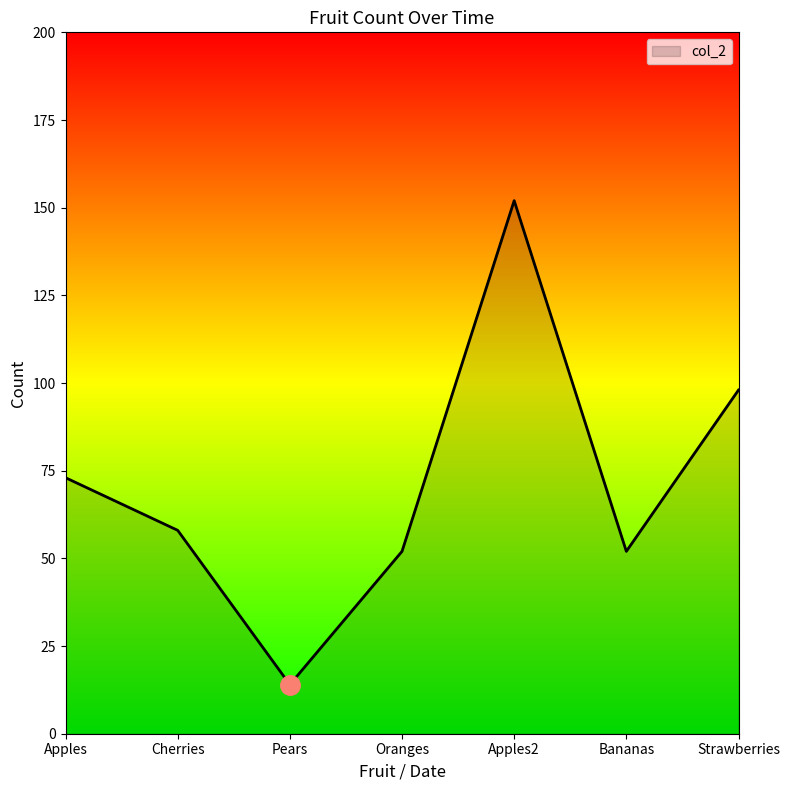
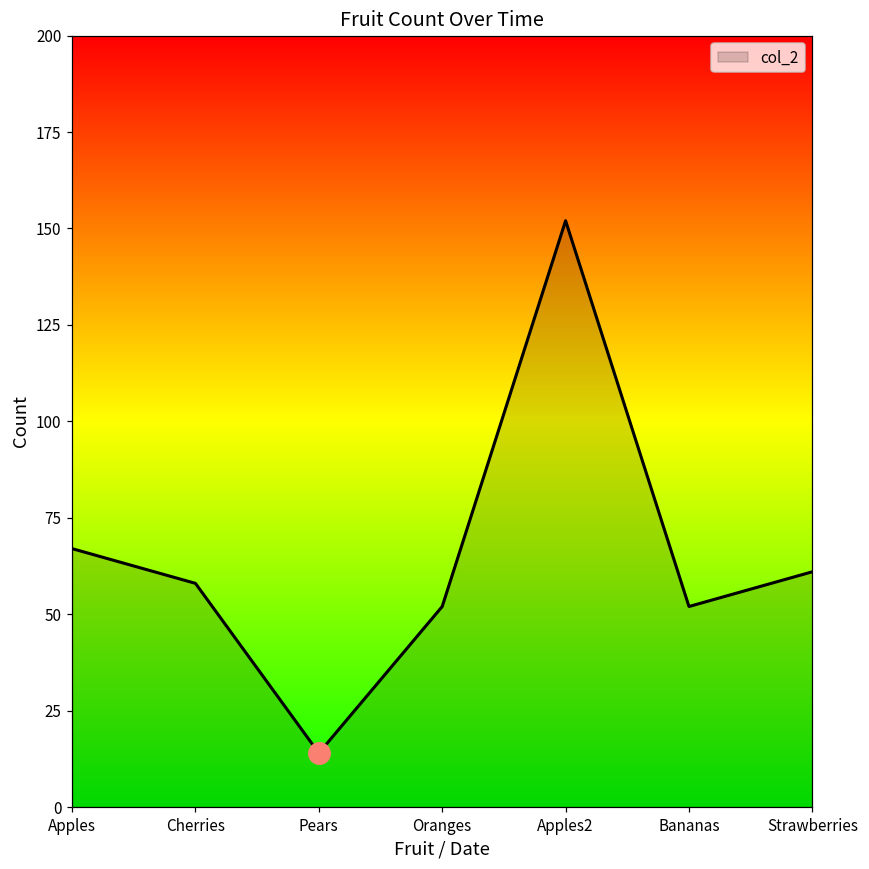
  {
    "col_2": {
-     "Apples": 73,
+     "Apples": 67,
      "Cherries": 58,
      "Oranges": 52,
      "Apples2": 152,
      "Bananas": 52,
-     "Strawberries": 98
+     "Strawberries": 61
    }
  }
